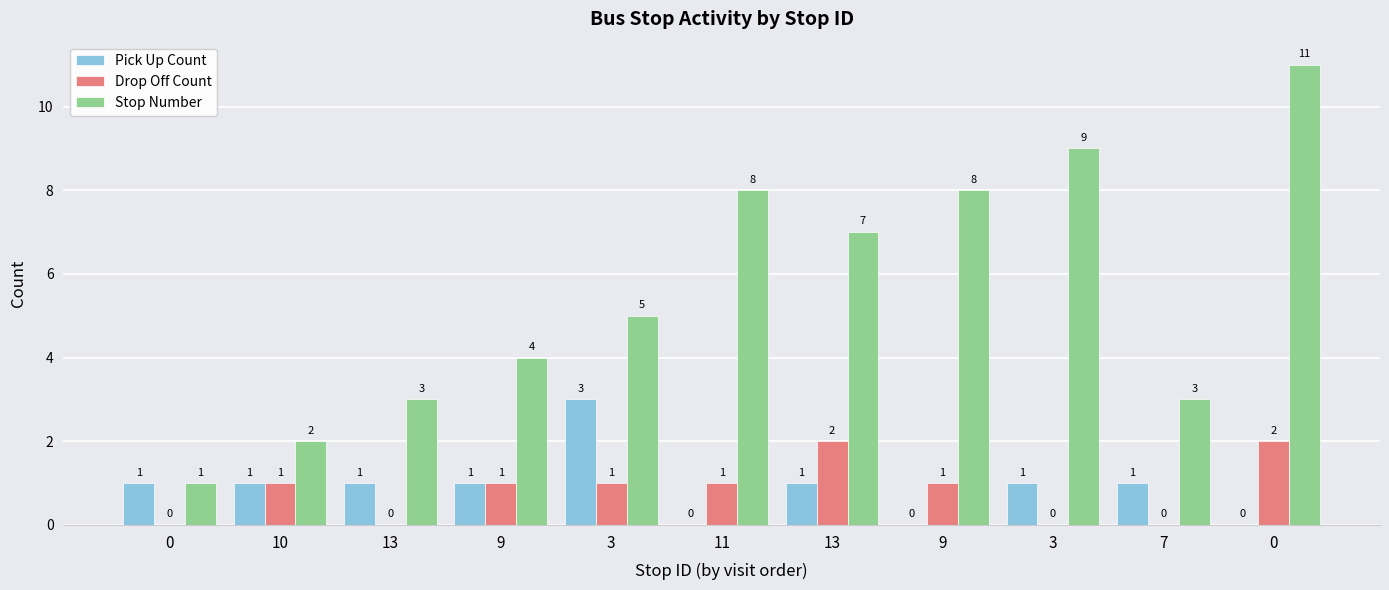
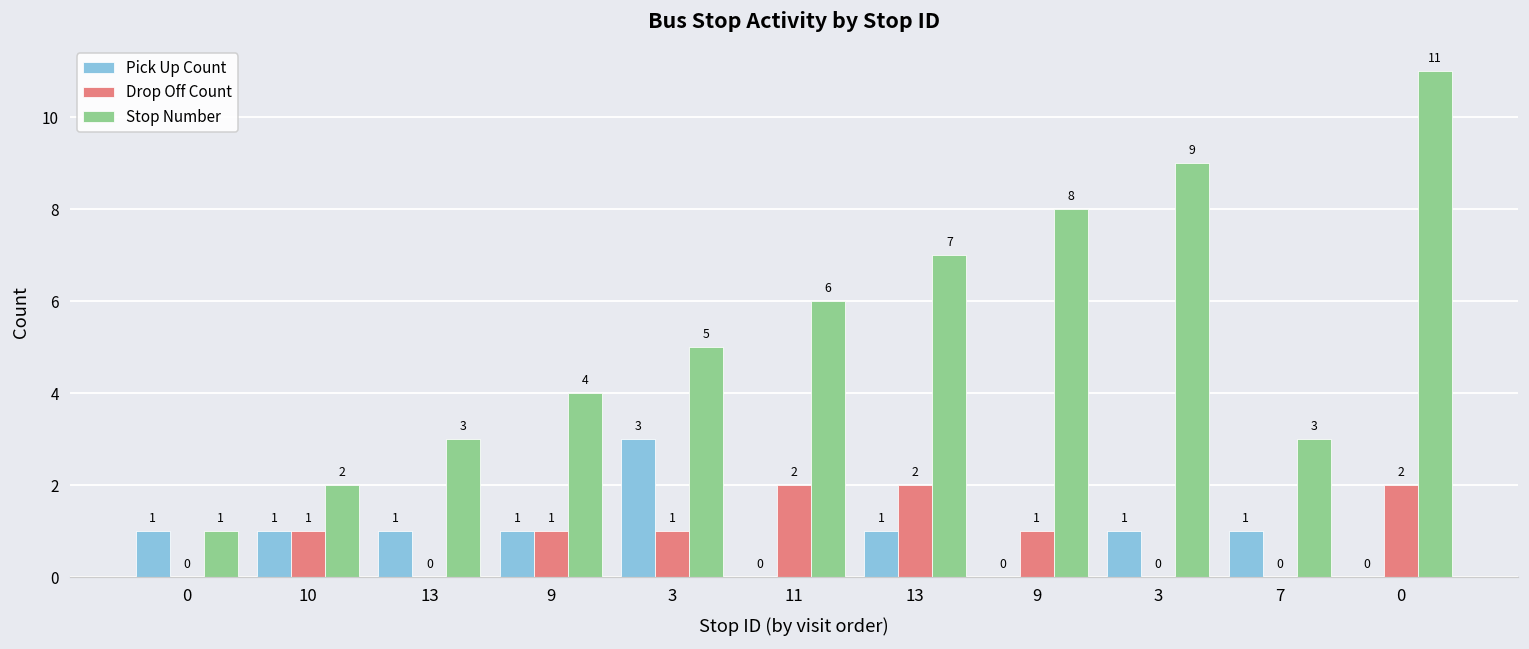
  {
    "Pick Up Count": {
      "10": 1,
      "11": 0,
      "7": 1
    },
    "Drop Off Count": {
      "10": 1,
-     "11": 1,
+     "11": 2,
      "7": 0
    },
    "Stop Number": {
      "10": 2,
-     "11": 8,
+     "11": 6,
      "7": 3
    }
  }
